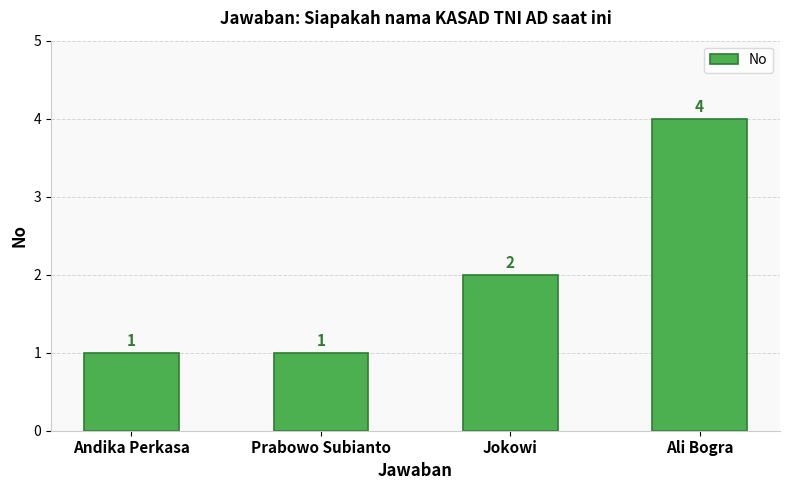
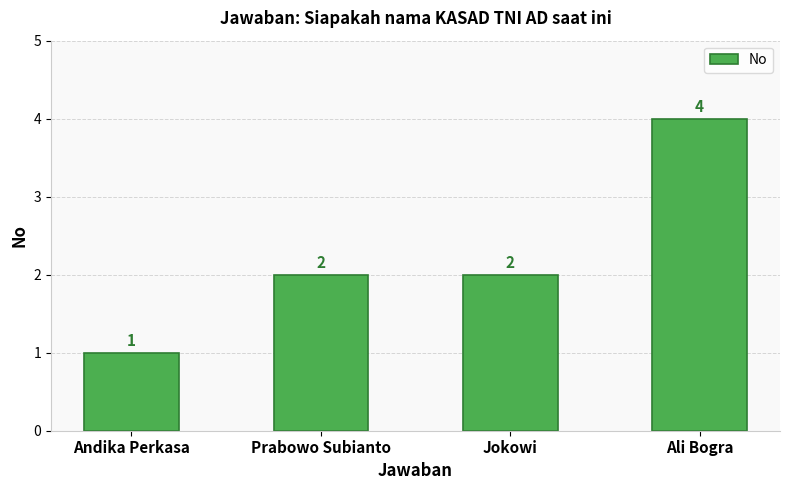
  {
    "Andika Perkasa": 1,
-   "Prabowo Subianto": 1,
+   "Prabowo Subianto": 2,
    "Jokowi": 2,
    "Ali Bogra": 4
  }
